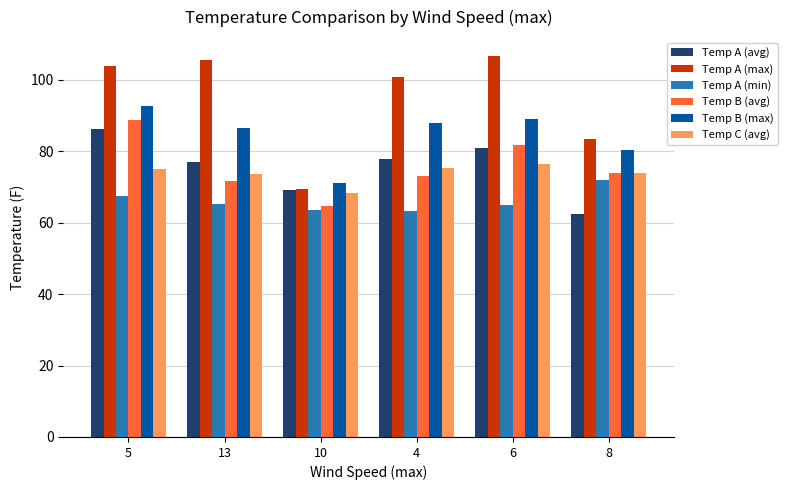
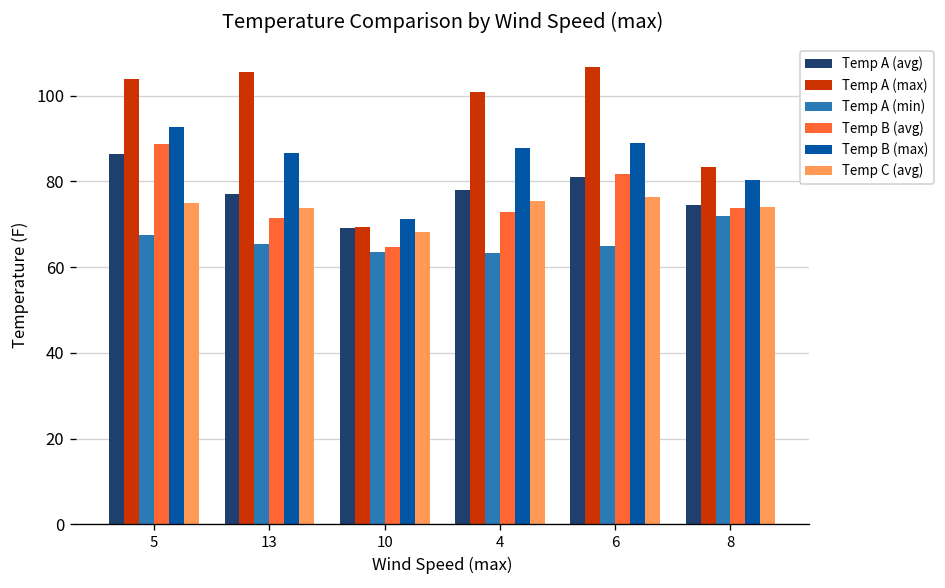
  {
    "Temp A (avg)": {
      "5": 86,
      "13": 77,
      "10": 69,
      "4": 78,
      "6": 81,
-     "8": 62
+     "8": 75
    },
    "Temp A (max)": {
      "5": 104,
      "13": 106,
      "10": 69,
      "4": 101,
      "6": 107,
      "8": 83
    },
    "Temp B (avg)": {
      "5": 89,
      "13": 72,
      "10": 65,
      "4": 73,
      "6": 82,
      "8": 74
    },
    "Temp C (avg)": {
      "5": 75,
      "13": 74,
      "10": 68,
      "4": 75,
      "6": 76,
      "8": 74
    }
  }
